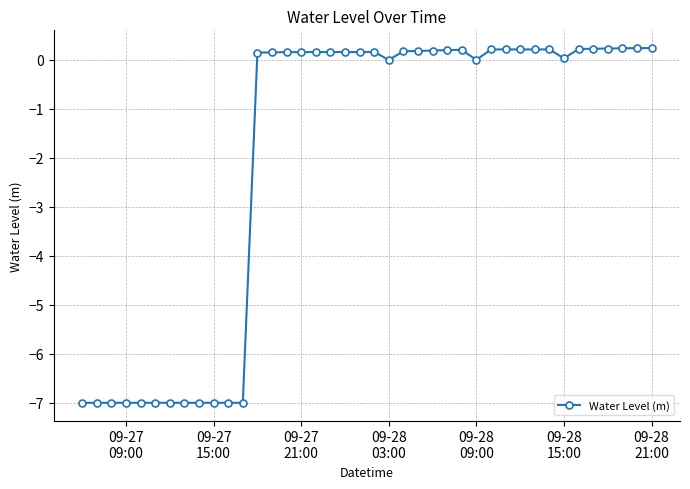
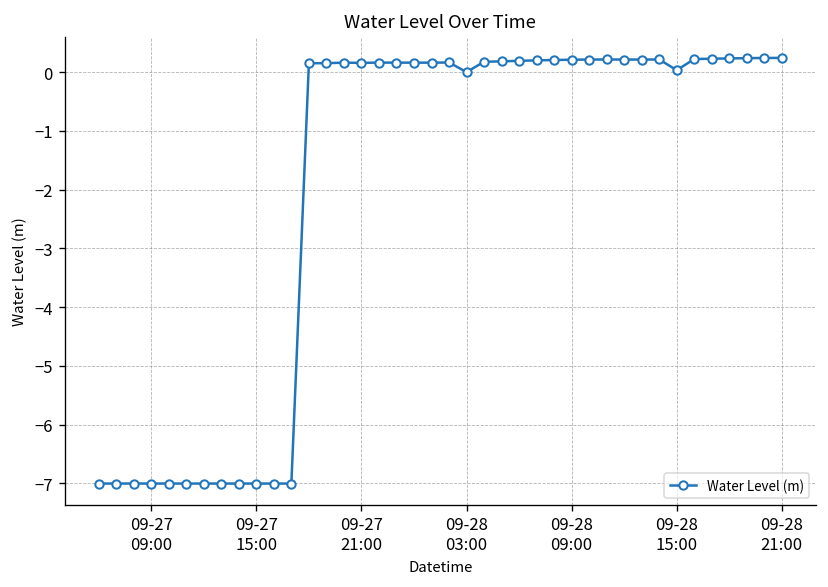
  {
    "09-27 09:00": -7.0,
    "09-27 15:00": -7.0,
    "09-27 21:00": 0.2,
    "09-28 03:00": 0.0,
-   "09-28 09:00": 0.0,
+   "09-28 09:00": 0.2,
    "09-28 15:00": 0.0,
    "09-28 21:00": 0.2
  }
